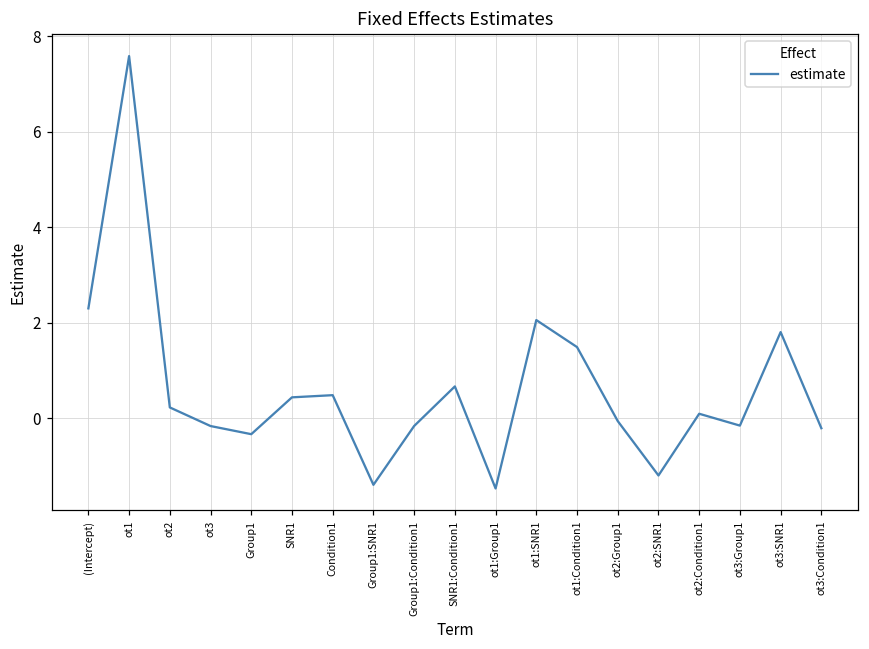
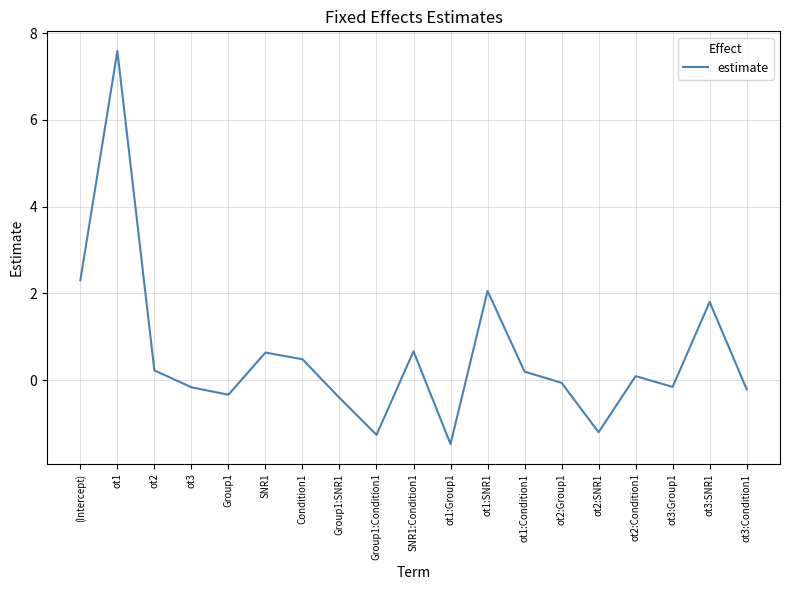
  {
    "(Intercept)": 2.3,
    "ot1": 7.6,
    "ot2": 0.2,
    "ot3": -0.2,
    "Group1": -0.3,
-   "SNR1": 0.4,
+   "SNR1": 0.6,
    "Condition1": 0.5,
-   "Group1:SNR1": -1.4,
-   "Group1:Condition1": -0.2,
+   "Group1:SNR1": -0.4,
+   "Group1:Condition1": -1.3,
    "SNR1:Condition1": 0.7,
    "ot1:Group1": -1.5,
    "ot1:SNR1": 2.1,
-   "ot1:Condition1": 1.5,
+   "ot1:Condition1": 0.2,
    "ot2:Group1": -0.1,
    "ot2:SNR1": -1.2,
    "ot2:Condition1": 0.1,
    "ot3:Group1": -0.2,
    "ot3:SNR1": 1.8,
    "ot3:Condition1": -0.2
  }
